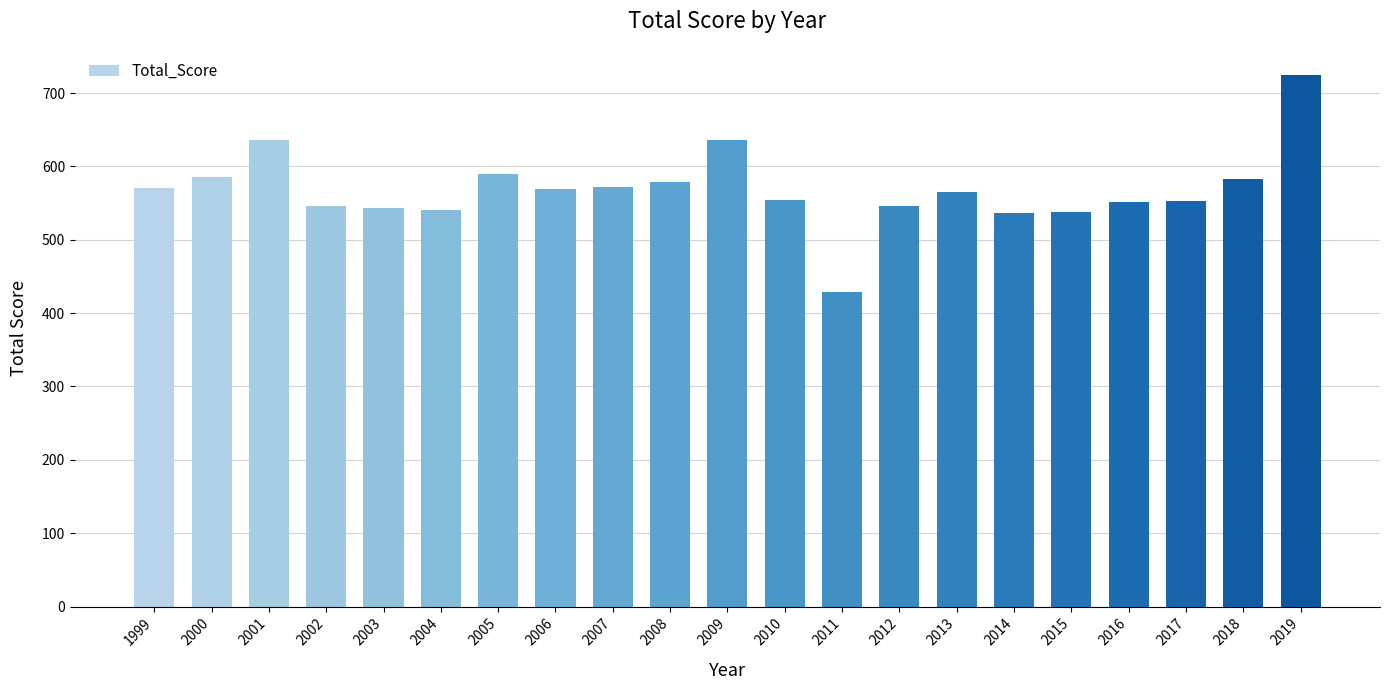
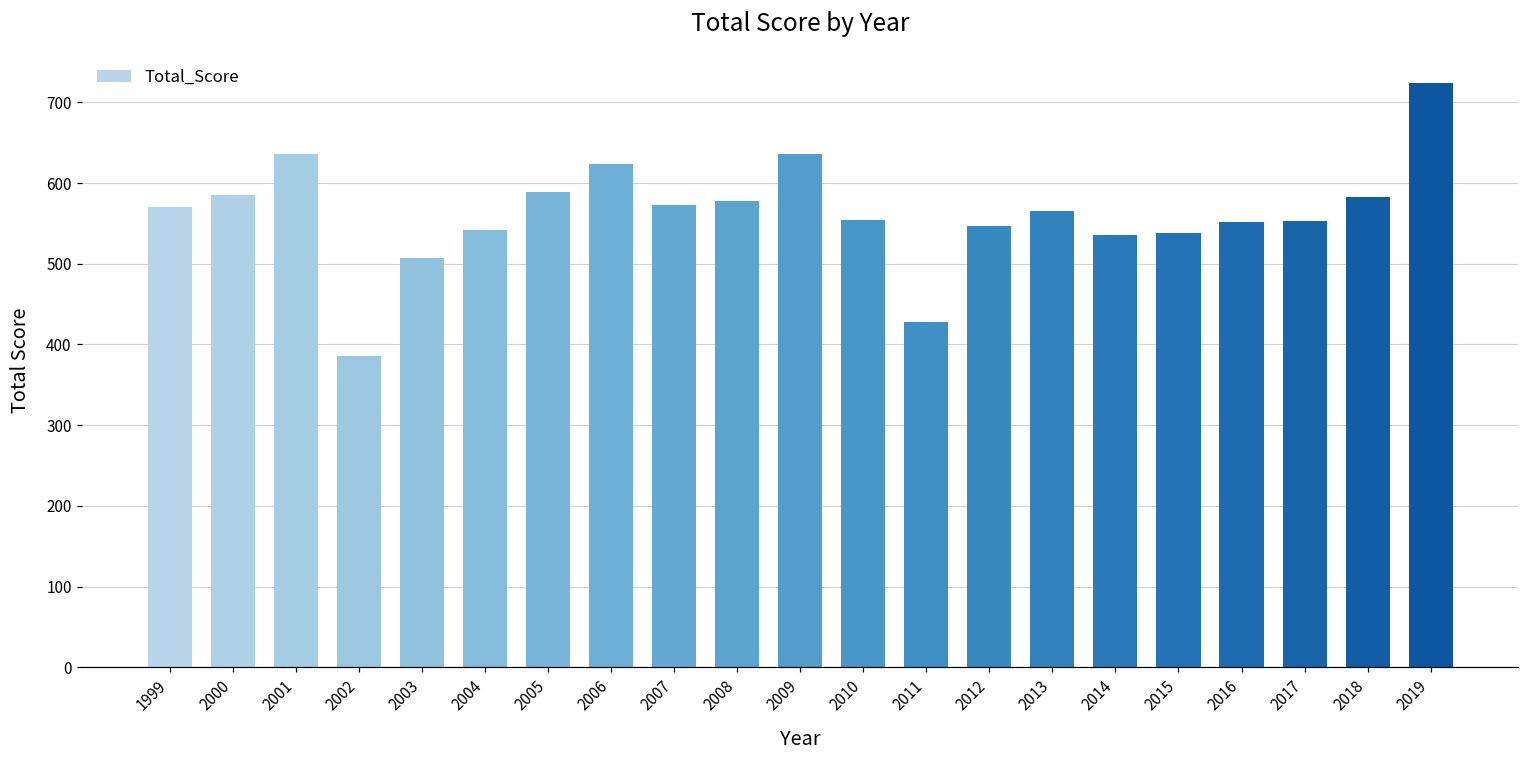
  {
    "1999": 570,
    "2000": 590,
    "2001": 640,
-   "2002": 550,
-   "2003": 540,
+   "2002": 390,
+   "2003": 510,
    "2004": 540,
    "2005": 590,
-   "2006": 570,
+   "2006": 620,
    "2007": 570,
    "2008": 580,
    "2009": 640,
    "2010": 550,
    "2011": 430,
    "2012": 550,
    "2013": 570,
    "2014": 540,
    "2015": 540,
    "2016": 550,
    "2017": 550,
    "2018": 580,
    "2019": 720
  }
